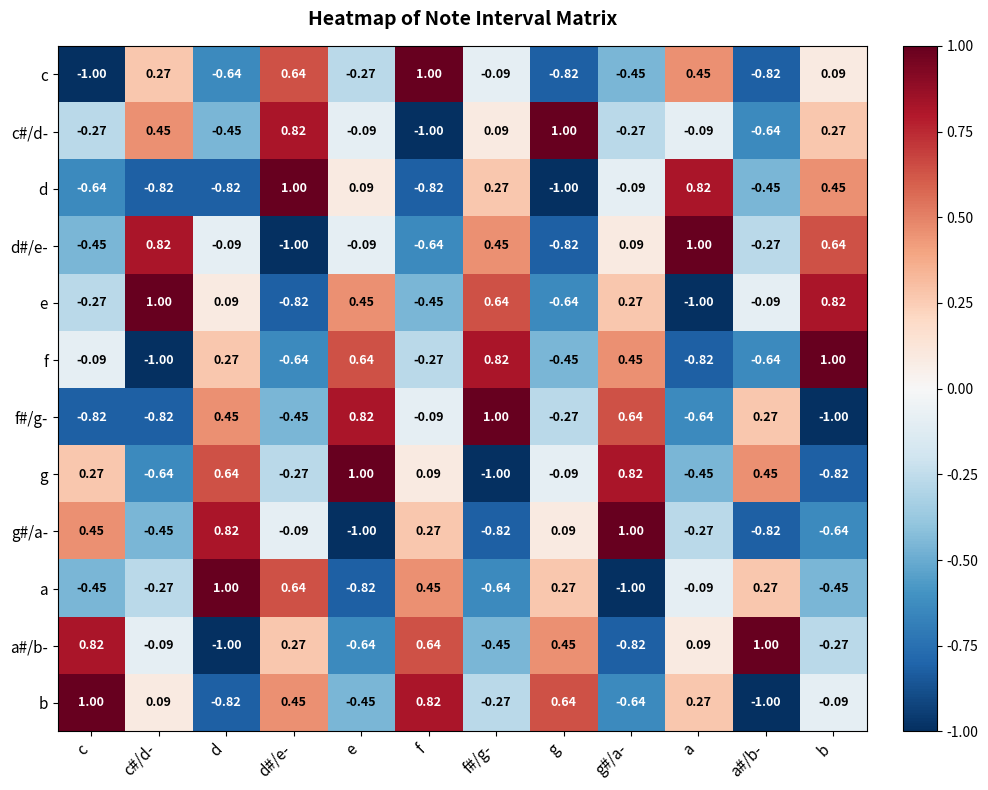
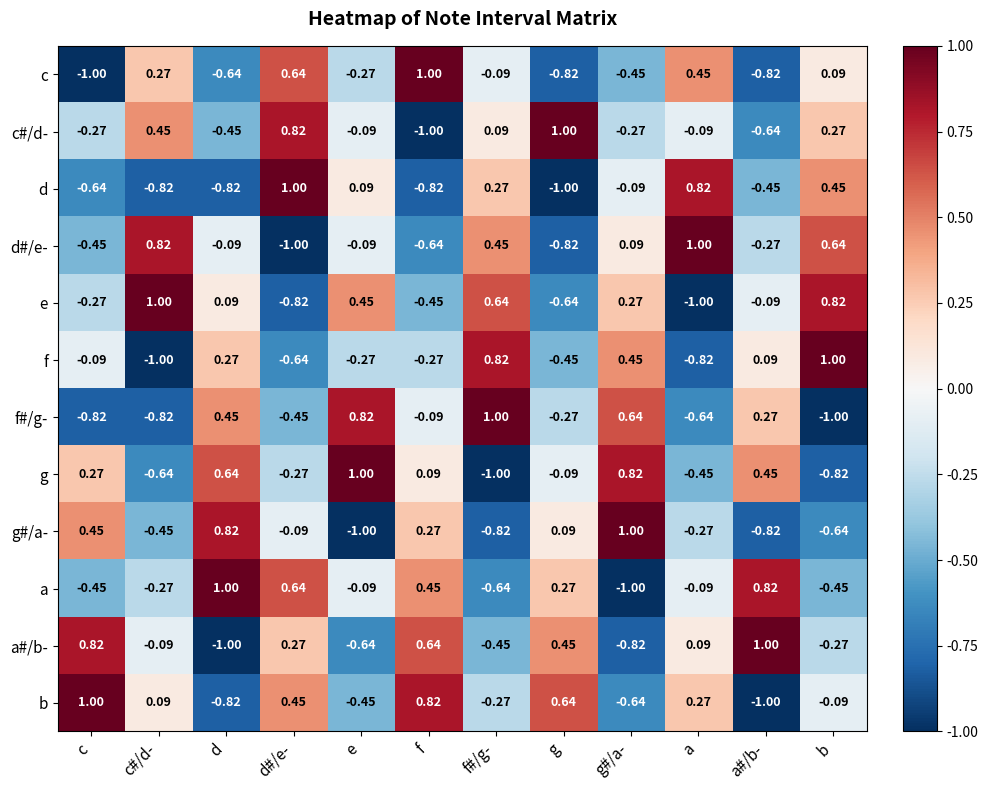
  {
    "c": {
      "c": -1.00,
      "c#/d-": 0.27,
      "d": -0.64,
      "d#/e-": 0.64,
      "e": -0.27,
      "f": 1.00,
      "f#/g-": -0.09,
      "g": -0.82,
      "g#/a-": -0.45,
      "a": 0.45,
      "a#/b-": -0.82,
      "b": 0.09
    },
    "c#/d-": {
      "c": -0.27,
      "c#/d-": 0.45,
      "d": -0.45,
      "d#/e-": 0.82,
      "e": -0.09,
      "f": -1.00,
      "f#/g-": 0.09,
      "g": 1.00,
      "g#/a-": -0.27,
      "a": -0.09,
      "a#/b-": -0.64,
      "b": 0.27
    },
    "d": {
      "c": -0.64,
      "c#/d-": -0.82,
      "d": -0.82,
      "d#/e-": 1.00,
      "e": 0.09,
      "f": -0.82,
      "f#/g-": 0.27,
      "g": -1.00,
      "g#/a-": -0.09,
      "a": 0.82,
      "a#/b-": -0.45,
      "b": 0.45
    },
    "d#/e-": {
      "c": -0.45,
      "c#/d-": 0.82,
      "d": -0.09,
      "d#/e-": -1.00,
      "e": -0.09,
      "f": -0.64,
      "f#/g-": 0.45,
      "g": -0.82,
      "g#/a-": 0.09,
      "a": 1.00,
      "a#/b-": -0.27,
      "b": 0.64
    },
    "e": {
      "c": -0.27,
      "c#/d-": 1.00,
      "d": 0.09,
      "d#/e-": -0.82,
      "e": 0.45,
      "f": -0.45,
      "f#/g-": 0.64,
      "g": -0.64,
      "g#/a-": 0.27,
      "a": -1.00,
      "a#/b-": -0.09,
      "b": 0.82
    },
    "f": {
      "c": -0.09,
      "c#/d-": -1.00,
      "d": 0.27,
      "d#/e-": -0.64,
-     "e": 0.64,
+     "e": -0.27,
      "f": -0.27,
      "f#/g-": 0.82,
      "g": -0.45,
      "g#/a-": 0.45,
      "a": -0.82,
-     "a#/b-": -0.64,
+     "a#/b-": 0.09,
      "b": 1.00
    },
    "f#/g-": {
      "c": -0.82,
      "c#/d-": -0.82,
      "d": 0.45,
      "d#/e-": -0.45,
      "e": 0.82,
      "f": -0.09,
      "f#/g-": 1.00,
      "g": -0.27,
      "g#/a-": 0.64,
      "a": -0.64,
      "a#/b-": 0.27,
      "b": -1.00
    },
    "g": {
      "c": 0.27,
      "c#/d-": -0.64,
      "d": 0.64,
      "d#/e-": -0.27,
      "e": 1.00,
      "f": 0.09,
      "f#/g-": -1.00,
      "g": -0.09,
      "g#/a-": 0.82,
      "a": -0.45,
      "a#/b-": 0.45,
      "b": -0.82
    },
    "g#/a-": {
      "c": 0.45,
      "c#/d-": -0.45,
      "d": 0.82,
      "d#/e-": -0.09,
      "e": -1.00,
      "f": 0.27,
      "f#/g-": -0.82,
      "g": 0.09,
      "g#/a-": 1.00,
      "a": -0.27,
      "a#/b-": -0.82,
      "b": -0.64
    },
    "a": {
      "c": -0.45,
      "c#/d-": -0.27,
      "d": 1.00,
      "d#/e-": 0.64,
-     "e": -0.82,
+     "e": -0.09,
      "f": 0.45,
      "f#/g-": -0.64,
      "g": 0.27,
      "g#/a-": -1.00,
      "a": -0.09,
-     "a#/b-": 0.27,
+     "a#/b-": 0.82,
      "b": -0.45
    },
    "a#/b-": {
      "c": 0.82,
      "c#/d-": -0.09,
      "d": -1.00,
      "d#/e-": 0.27,
      "e": -0.64,
      "f": 0.64,
      "f#/g-": -0.45,
      "g": 0.45,
      "g#/a-": -0.82,
      "a": 0.09,
      "a#/b-": 1.00,
      "b": -0.27
    },
    "b": {
      "c": 1.00,
      "c#/d-": 0.09,
      "d": -0.82,
      "d#/e-": 0.45,
      "e": -0.45,
      "f": 0.82,
      "f#/g-": -0.27,
      "g": 0.64,
      "g#/a-": -0.64,
      "a": 0.27,
      "a#/b-": -1.00,
      "b": -0.09
    }
  }
